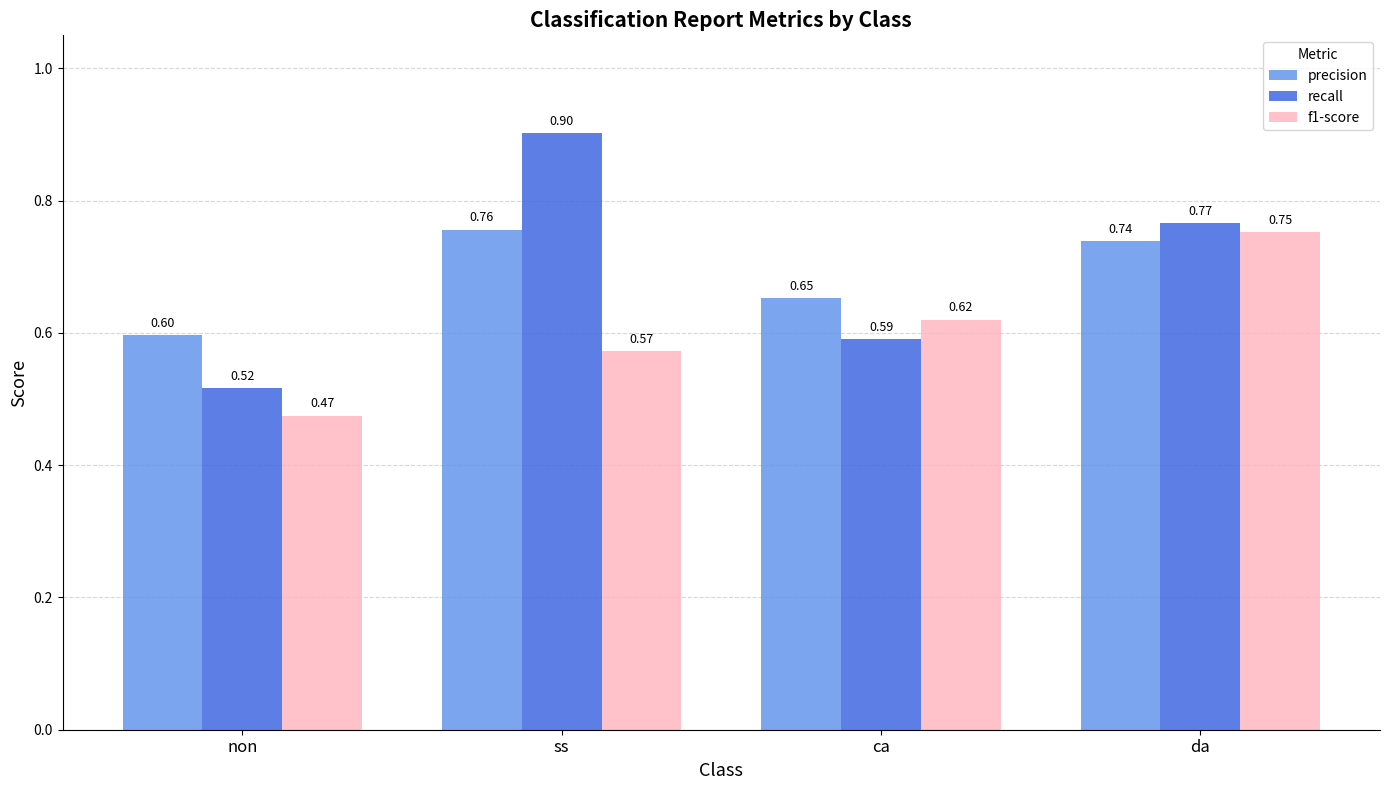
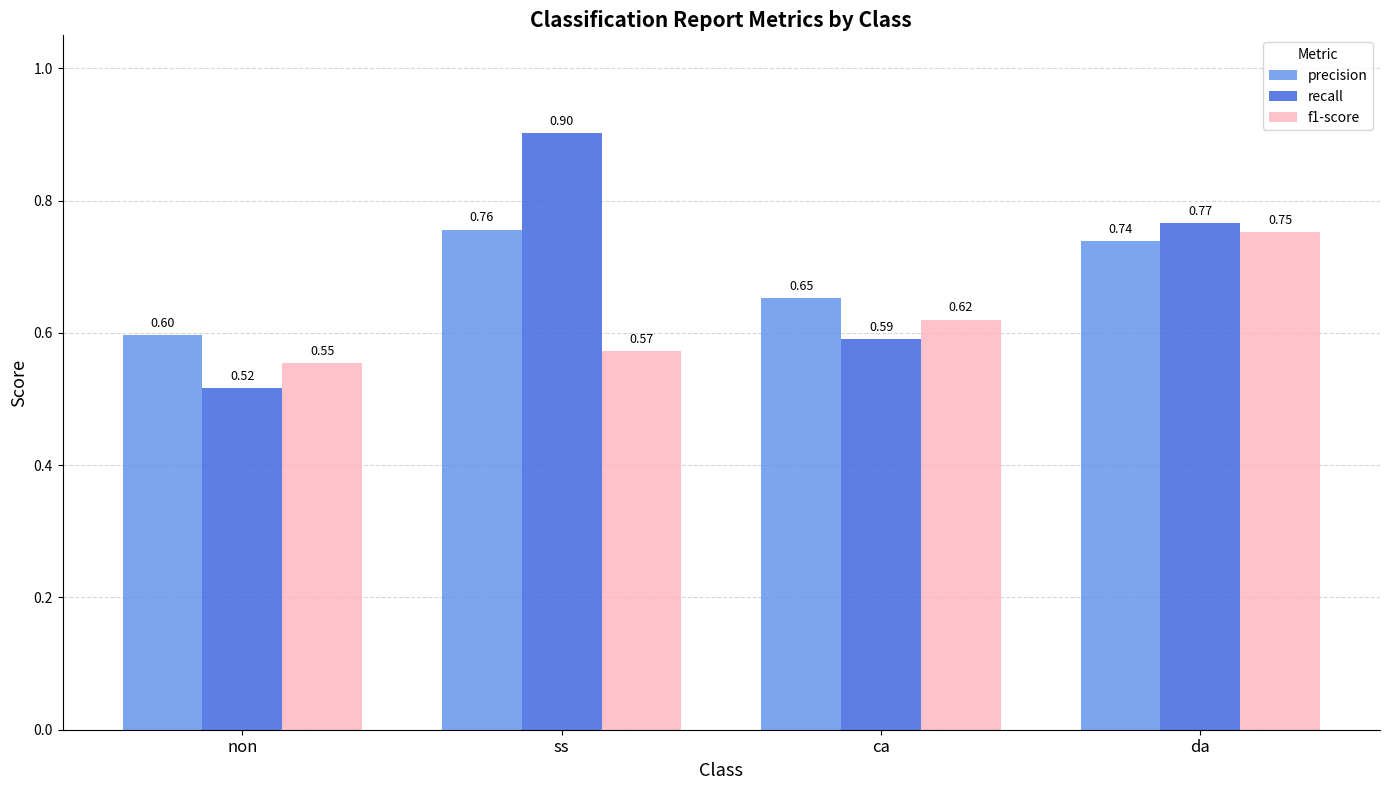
  {
    "f1-score": {
-     "non": 0.47,
+     "non": 0.55,
      "ss": 0.57,
      "ca": 0.62,
      "da": 0.75
    }
  }
